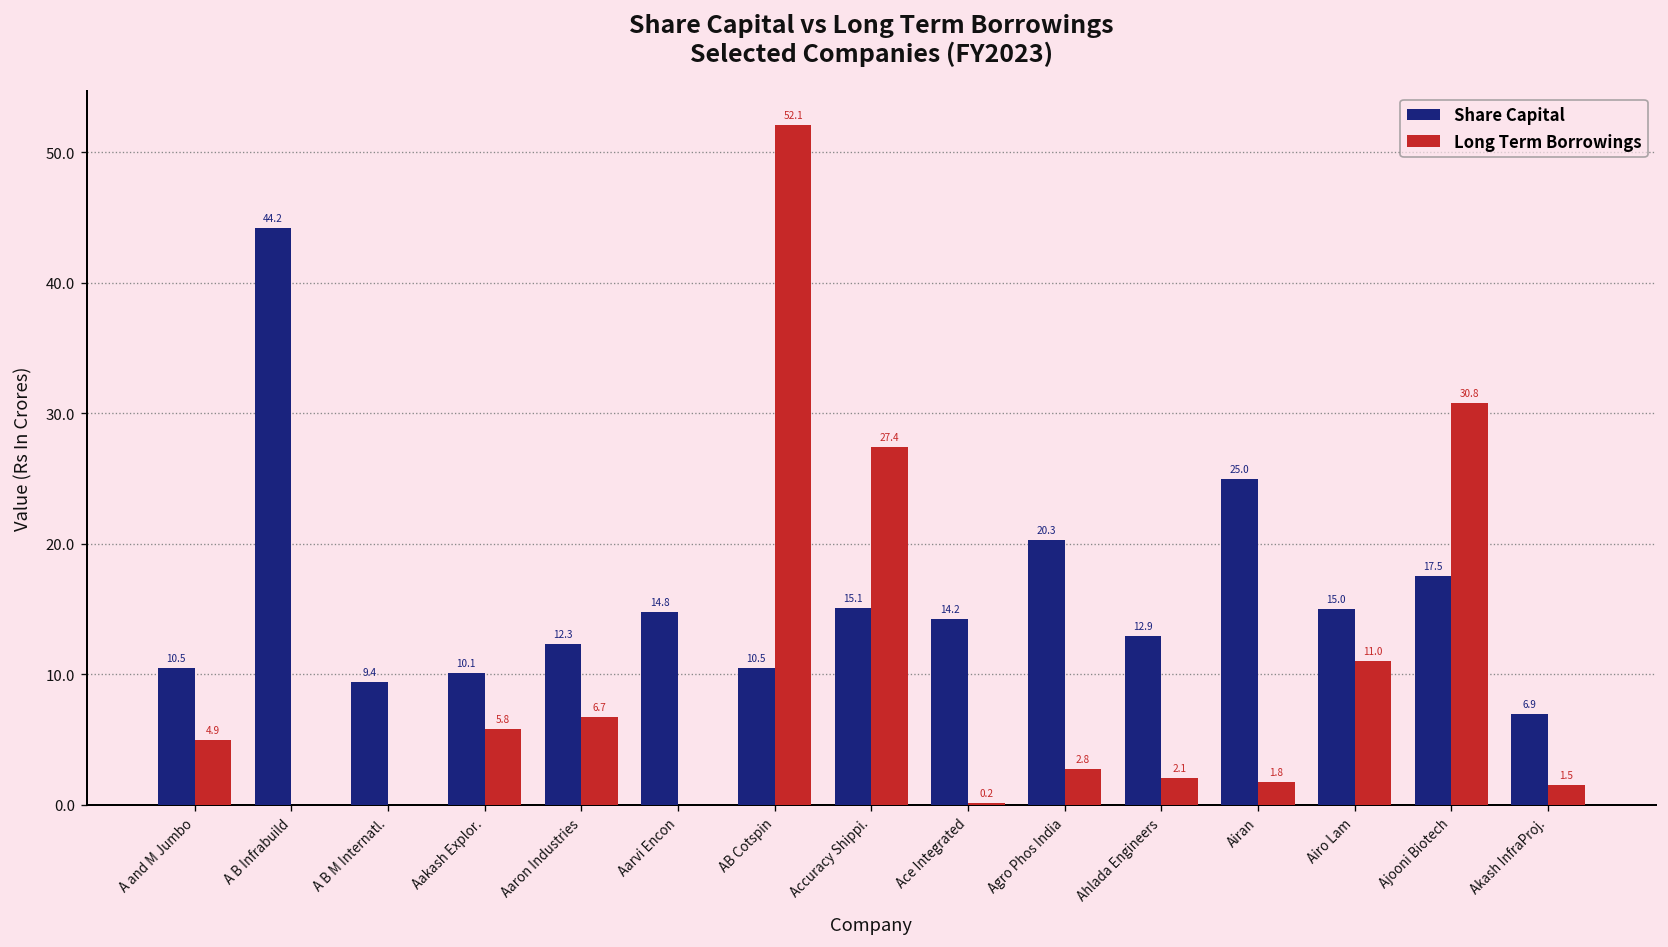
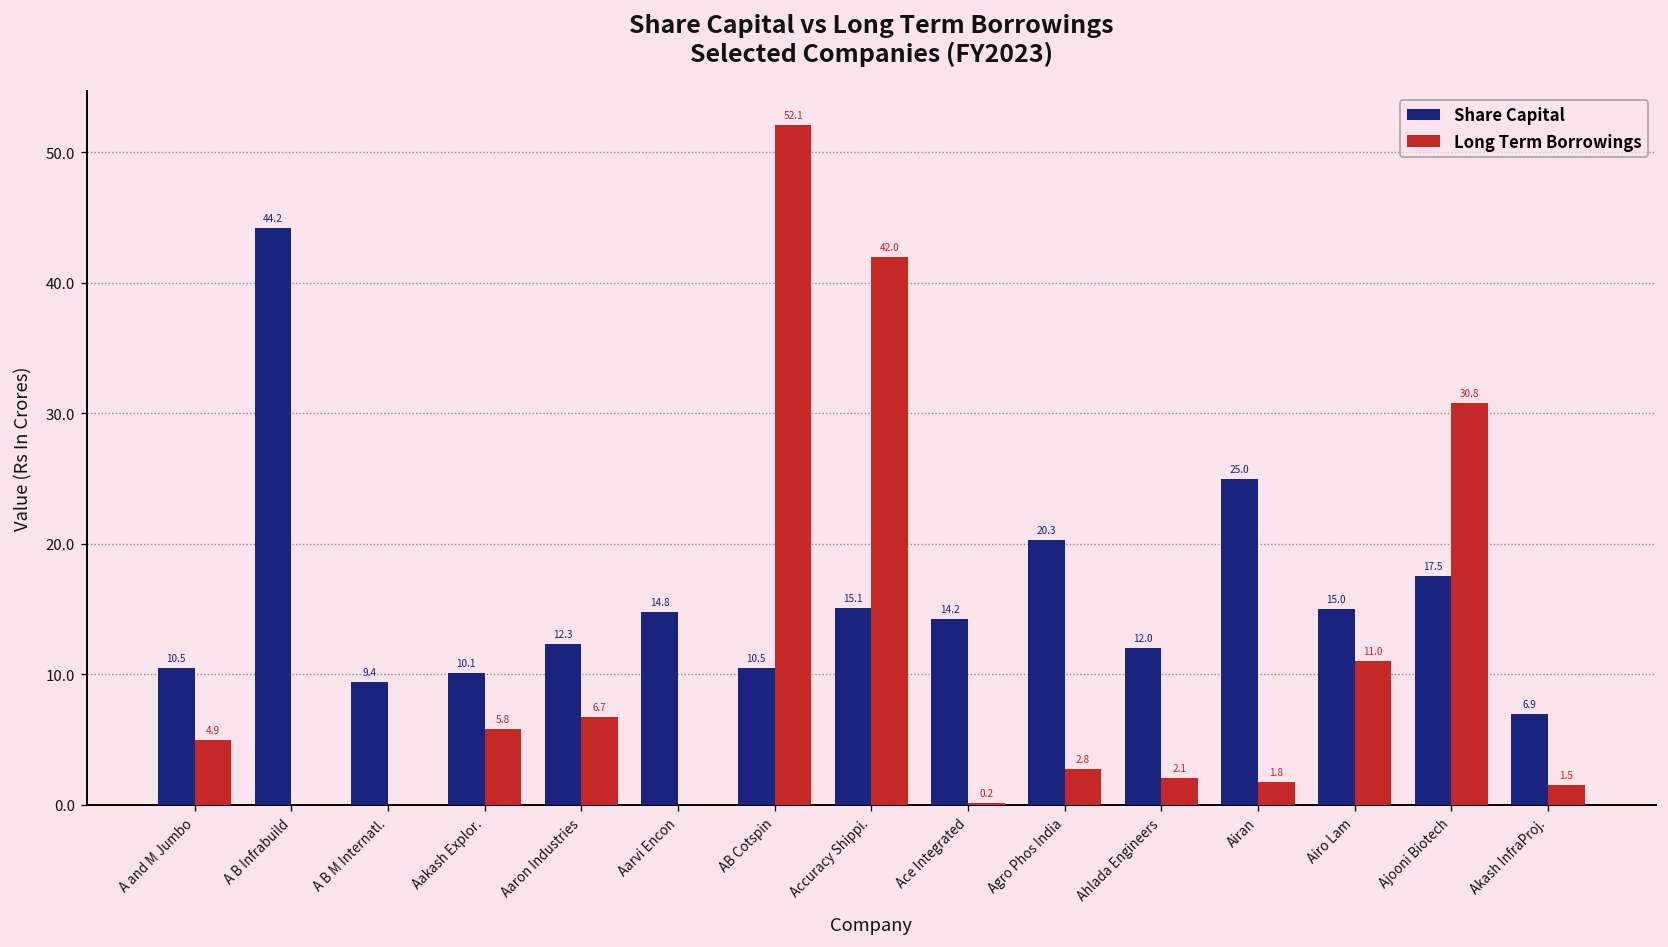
  {
    "Share Capital": {
      "A and M Jumbo": 10.5,
      "A B Infrabuild": 44.2,
      "A B M Internatl.": 9.4,
      "Aakash Explor.": 10.1,
      "Aaron Industries": 12.3,
      "Aarvi Encon": 14.8,
      "AB Cotspin": 10.5,
      "Accuracy Shippi.": 15.1,
      "Ace Integrated": 14.2,
      "Agro Phos India": 20.3,
-     "Ahlada Engineers": 12.9,
+     "Ahlada Engineers": 12.0,
      "Airan": 25.0,
      "Airo Lam": 15.0,
      "Ajooni Biotech": 17.5,
      "Akash InfraProj.": 6.9
    },
    "Long Term Borrowings": {
      "A and M Jumbo": 4.9,
      "Aakash Explor.": 5.8,
      "Aaron Industries": 6.7,
      "AB Cotspin": 52.1,
-     "Accuracy Shippi.": 27.4,
+     "Accuracy Shippi.": 42.0,
      "Ace Integrated": 0.2,
      "Agro Phos India": 2.8,
      "Ahlada Engineers": 2.1,
      "Airan": 1.8,
      "Airo Lam": 11.0,
      "Ajooni Biotech": 30.8,
      "Akash InfraProj.": 1.5
    }
  }
